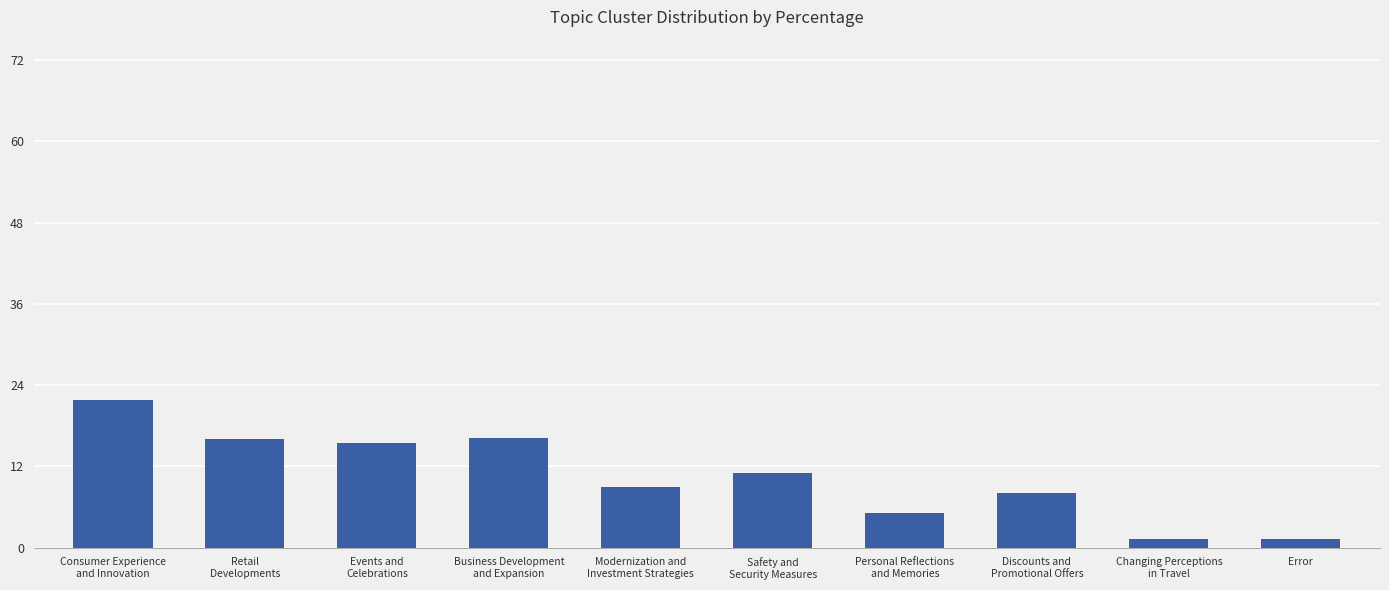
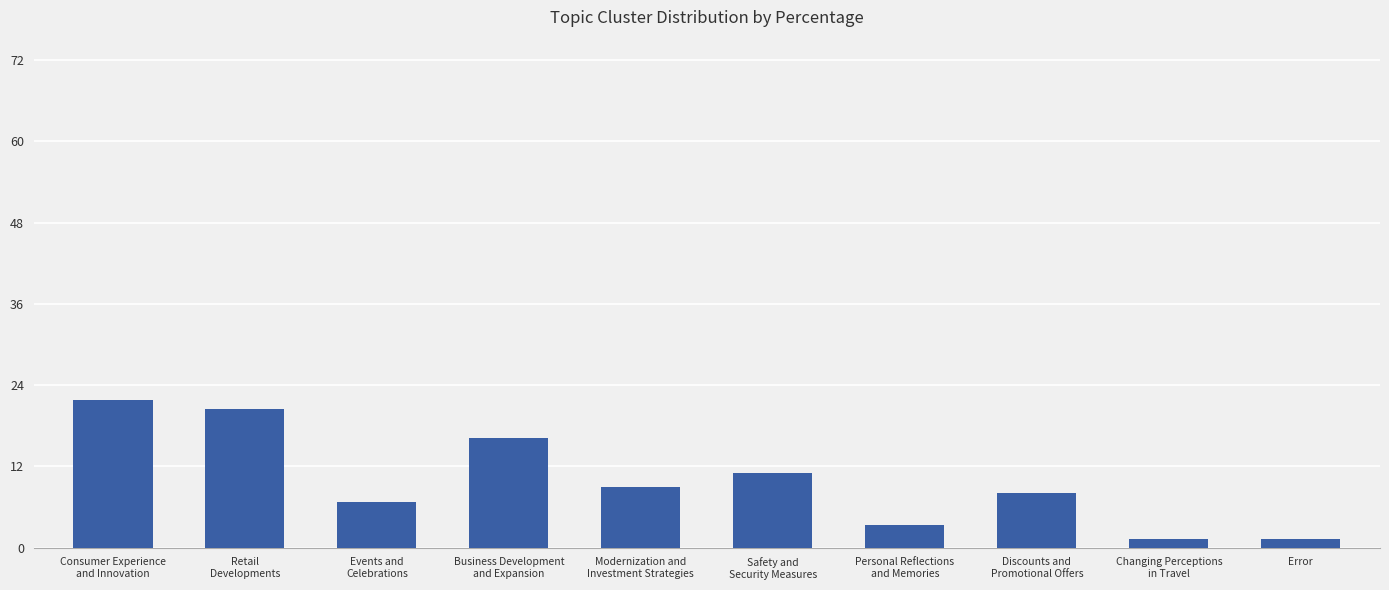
  {
    "Consumer Experience and Innovation": 22,
-   "Retail Developments": 16,
-   "Events and Celebrations": 15,
+   "Retail Developments": 21,
+   "Events and Celebrations": 7,
    "Business Development and Expansion": 16,
    "Modernization and Investment Strategies": 9,
    "Safety and Security Measures": 11,
-   "Personal Reflections and Memories": 5,
+   "Personal Reflections and Memories": 3,
    "Discounts and Promotional Offers": 8,
    "Changing Perceptions in Travel": 1,
    "Error": 1
  }
